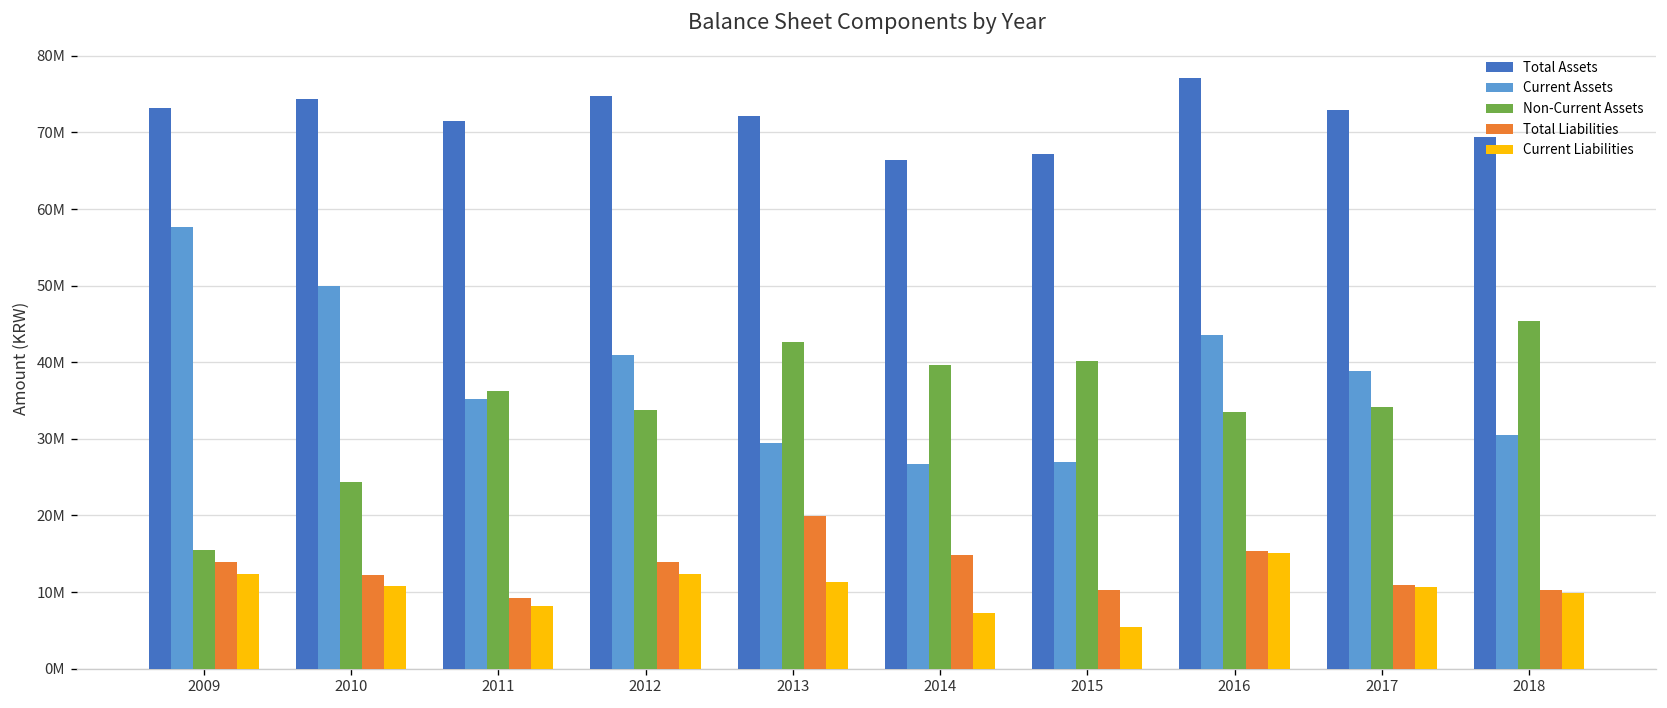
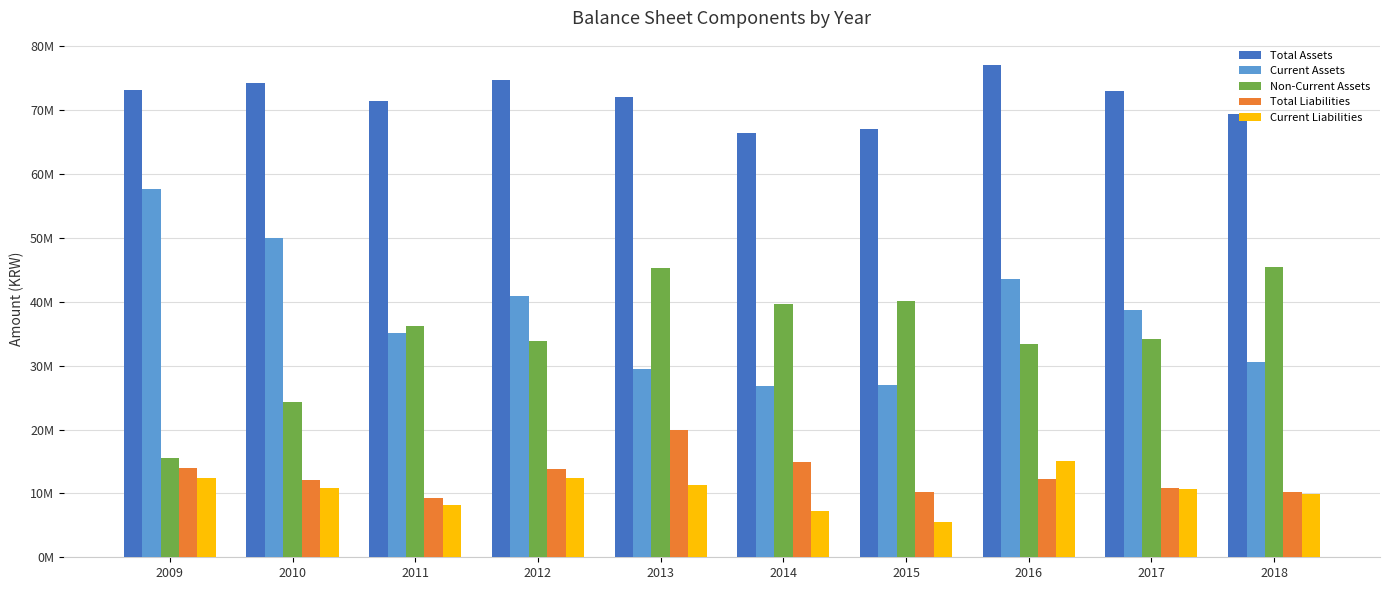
  {
    "Non-Current Assets": {
      "2009": 15000000,
      "2010": 24000000,
      "2011": 36000000,
      "2012": 34000000,
-     "2013": 43000000,
+     "2013": 45000000,
      "2014": 40000000,
      "2015": 40000000,
      "2016": 33000000,
      "2017": 34000000,
      "2018": 45000000
    },
    "Total Liabilities": {
      "2009": 14000000,
      "2010": 12000000,
      "2011": 9000000,
      "2012": 14000000,
      "2013": 20000000,
      "2014": 15000000,
      "2015": 10000000,
-     "2016": 15000000,
+     "2016": 12000000,
      "2017": 11000000,
      "2018": 10000000
    },
    "Current Liabilities": {
      "2009": 12000000,
      "2010": 11000000,
      "2011": 8000000,
      "2012": 12000000,
      "2013": 11000000,
      "2014": 7000000,
      "2015": 6000000,
      "2016": 15000000,
      "2017": 11000000,
      "2018": 10000000
    }
  }
